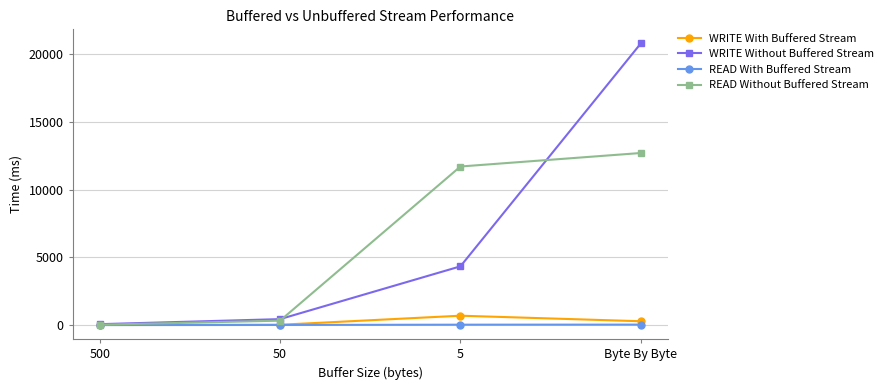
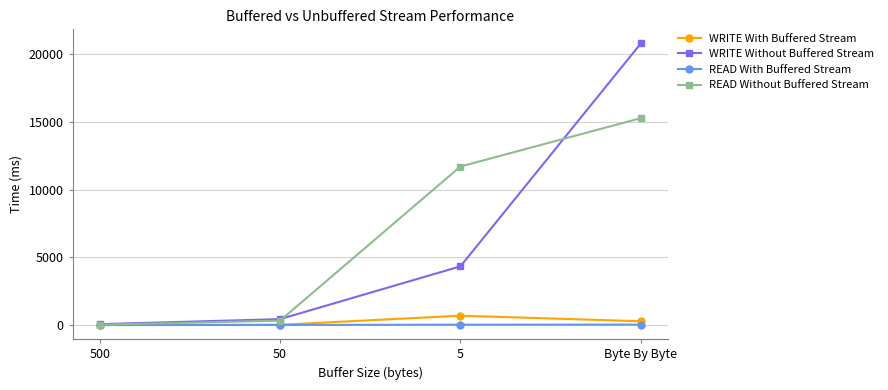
  {
    "WRITE With Buffered Stream": {
      "5": 700,
      "Byte By Byte": 300
    },
    "READ Without Buffered Stream": {
      "5": 11700,
-     "Byte By Byte": 12700
+     "Byte By Byte": 15300
    }
  }
